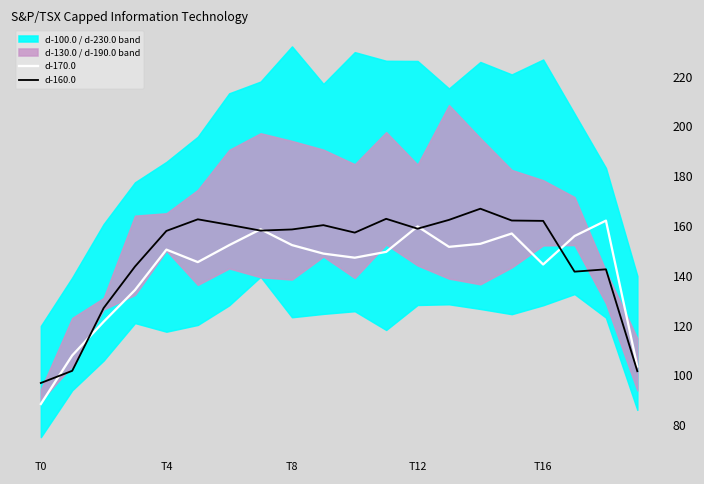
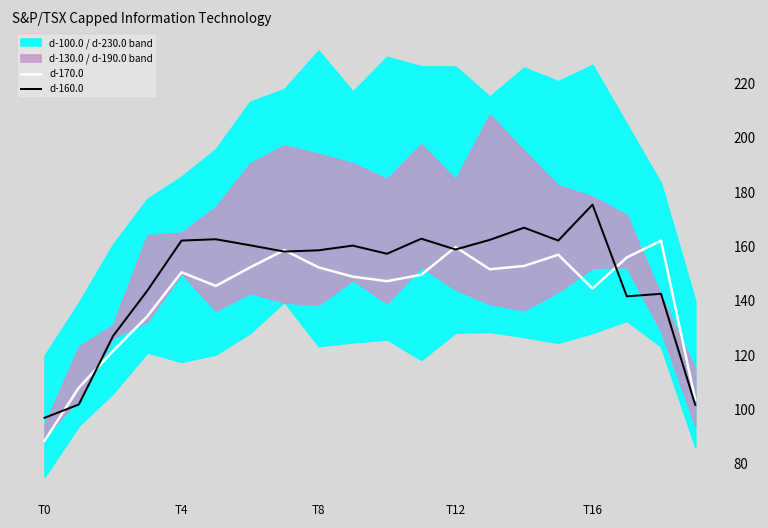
  {
    "d-170.0": {
      "T0": 88,
      "T4": 150,
      "T8": 152,
      "T16": 145
    },
    "d-160.0": {
      "T0": 97,
-     "T4": 158,
+     "T4": 162,
      "T8": 159,
-     "T16": 162
+     "T16": 175
    }
  }
